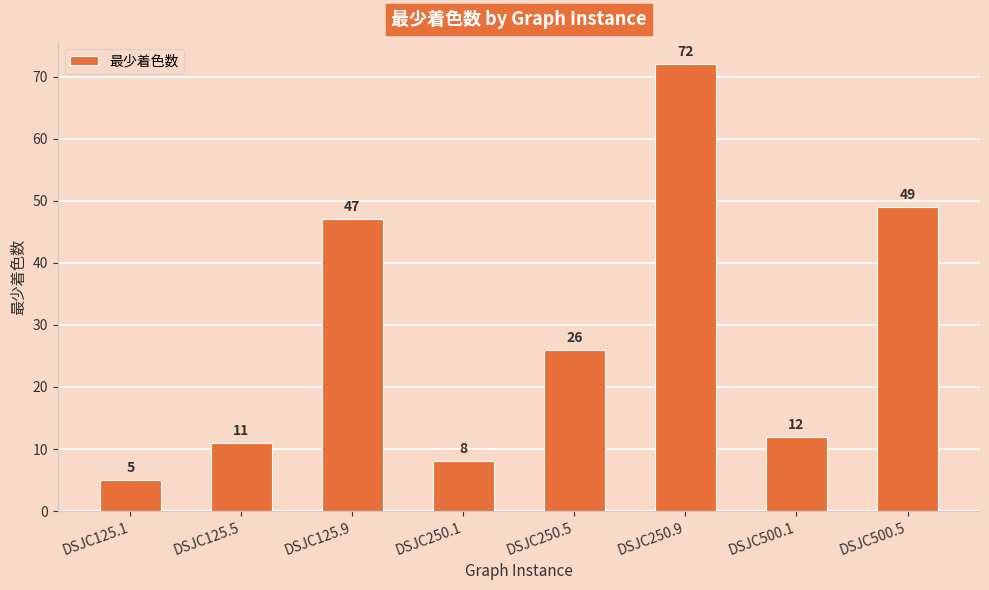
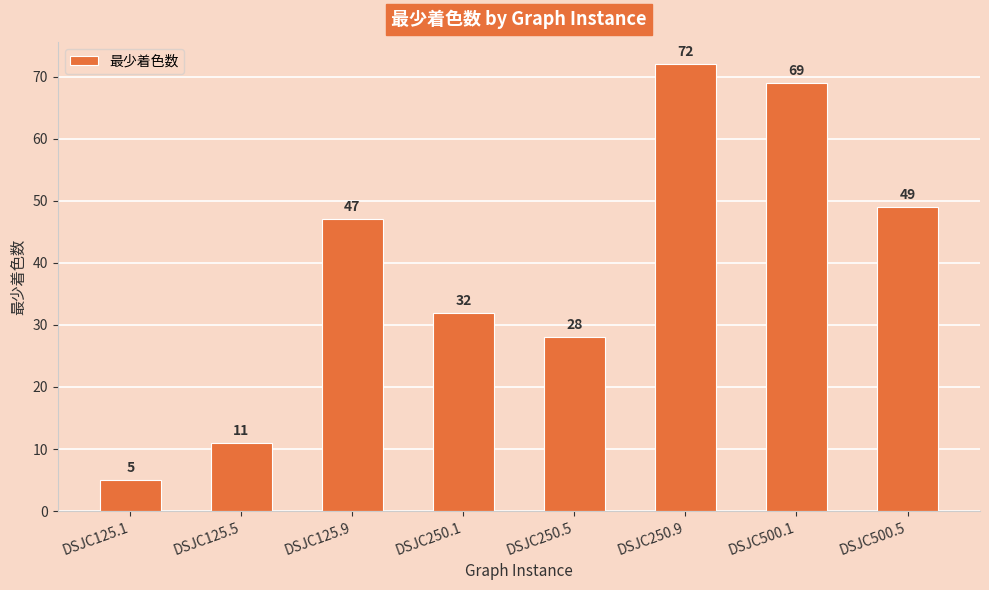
  {
    "DSJC125.1": 5,
    "DSJC125.5": 11,
    "DSJC125.9": 47,
-   "DSJC250.1": 8,
-   "DSJC250.5": 26,
+   "DSJC250.1": 32,
+   "DSJC250.5": 28,
    "DSJC250.9": 72,
-   "DSJC500.1": 12,
+   "DSJC500.1": 69,
    "DSJC500.5": 49
  }
